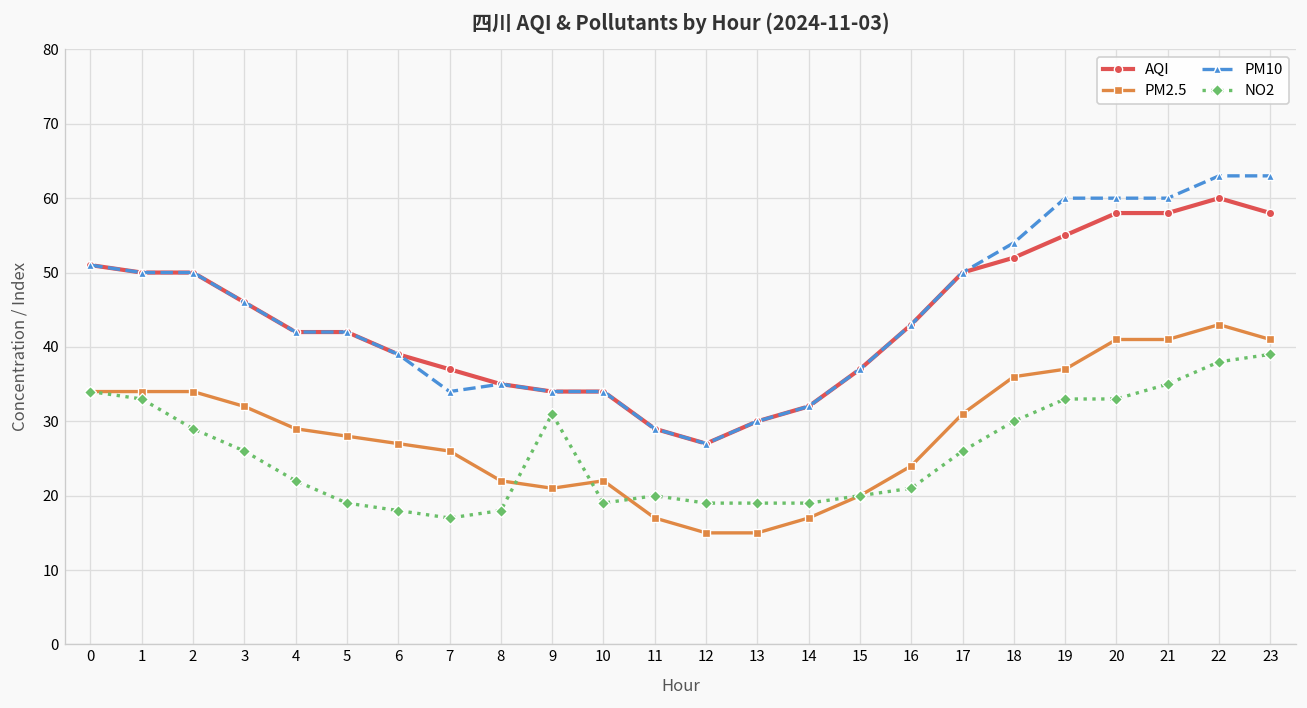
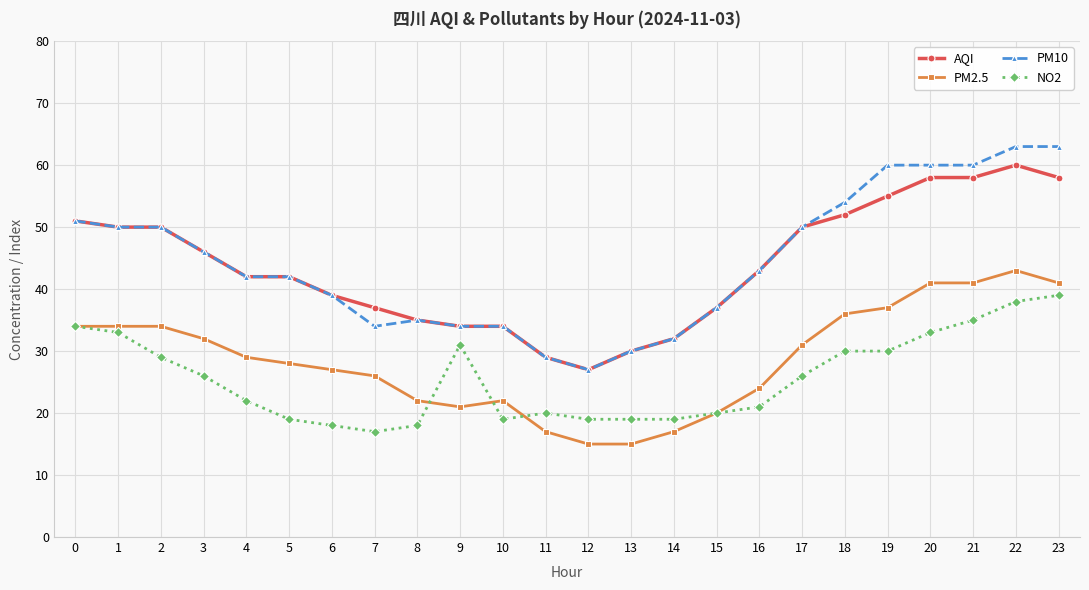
  {
    "PM10": {
      "7": 34,
      "18": 54,
      "19": 60,
      "20": 60,
      "21": 60,
      "22": 63,
      "23": 63
    },
    "NO2": {
      "1": 33,
      "2": 29,
      "3": 26,
      "4": 22,
      "5": 19,
      "6": 18,
      "7": 17,
      "8": 18,
      "9": 31,
      "10": 19,
      "11": 20,
      "12": 19,
      "13": 19,
      "14": 19,
      "16": 21,
      "17": 26,
      "18": 30,
-     "19": 33,
+     "19": 30,
      "20": 33,
      "21": 35,
      "22": 38,
      "23": 39
    }
  }
